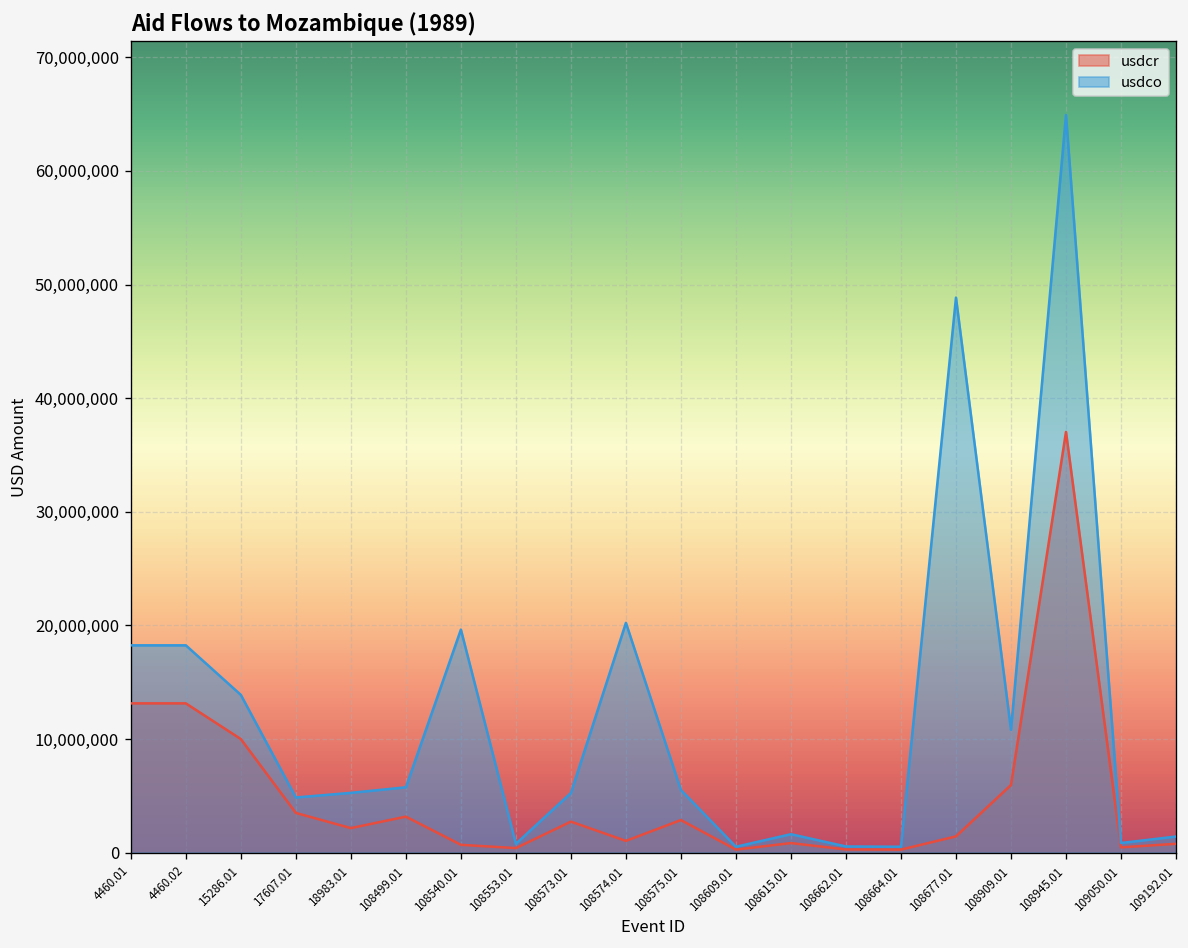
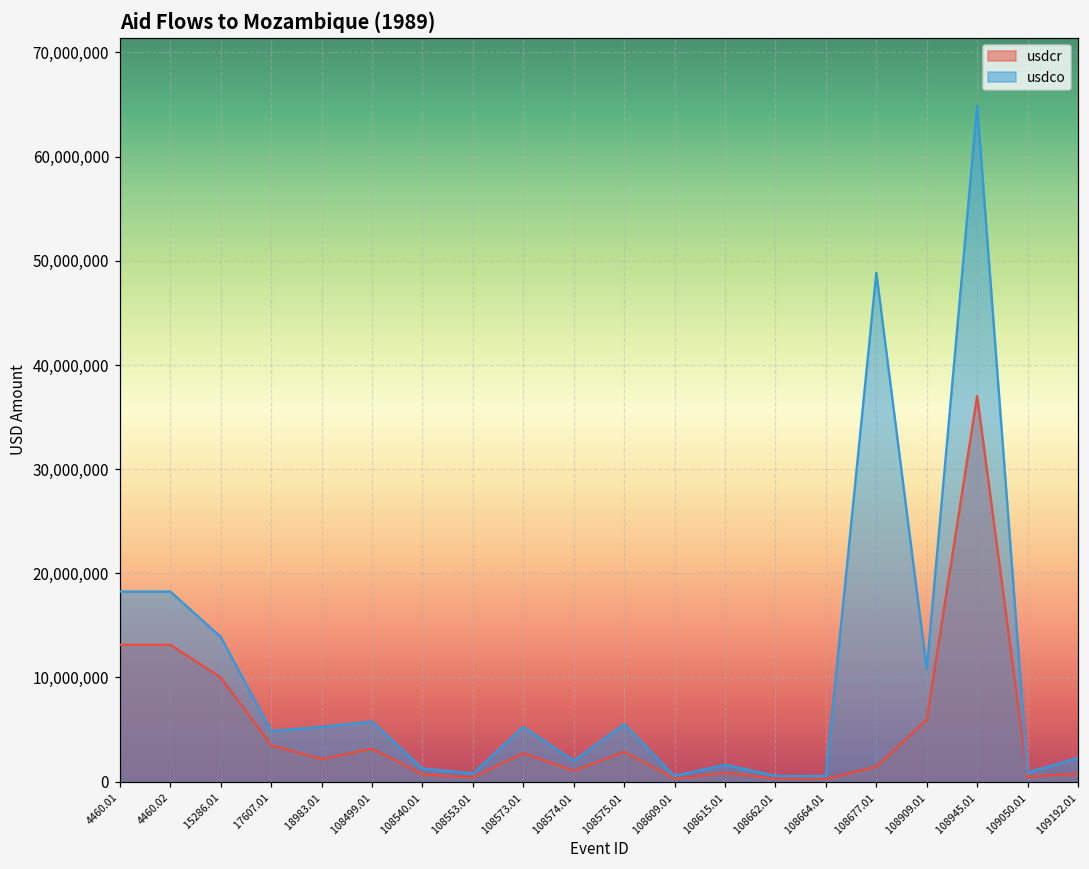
  {
    "usdcr": {
      "4460.01": "13,000,000",
      "4460.02": "13,000,000",
      "15286.01": "10,000,000",
      "17607.01": "4,000,000",
      "18983.01": "2,000,000",
      "108499.01": "3,000,000",
      "108540.01": "1,000,000",
      "108553.01": "0",
      "108573.01": "3,000,000",
      "108574.01": "1,000,000",
      "108575.01": "3,000,000",
      "108615.01": "1,000,000",
      "108677.01": "1,000,000",
      "108909.01": "6,000,000",
      "108945.01": "37,000,000",
      "109050.01": "0",
      "109192.01": "1,000,000"
    },
    "usdco": {
      "4460.01": "18,000,000",
      "4460.02": "18,000,000",
      "15286.01": "14,000,000",
      "17607.01": "5,000,000",
      "18983.01": "5,000,000",
      "108499.01": "6,000,000",
-     "108540.01": "20,000,000",
+     "108540.01": "1,000,000",
      "108553.01": "1,000,000",
      "108573.01": "5,000,000",
-     "108574.01": "20,000,000",
+     "108574.01": "2,000,000",
      "108575.01": "6,000,000",
      "108615.01": "2,000,000",
      "108677.01": "49,000,000",
      "108909.01": "11,000,000",
      "108945.01": "65,000,000",
      "109050.01": "1,000,000",
-     "109192.01": "1,000,000"
+     "109192.01": "2,000,000"
    }
  }
